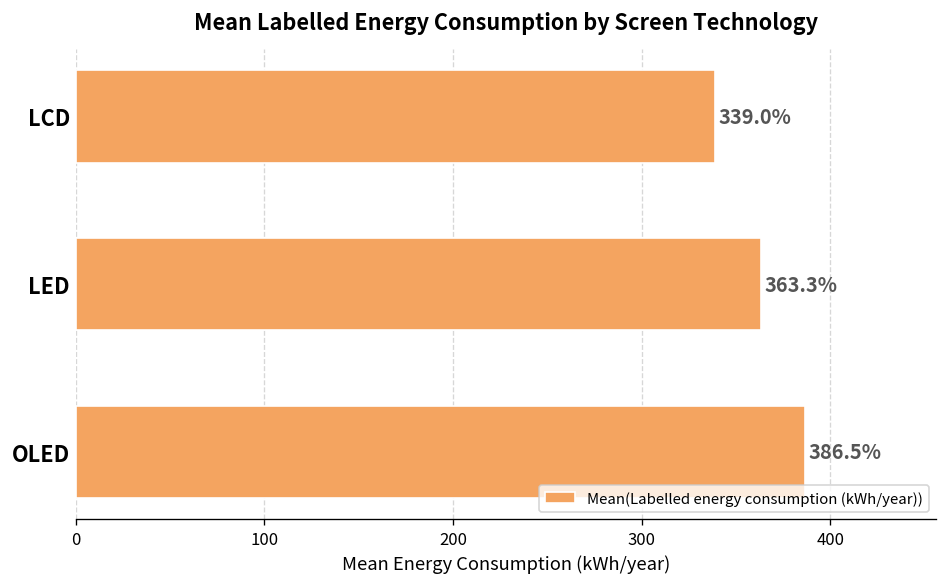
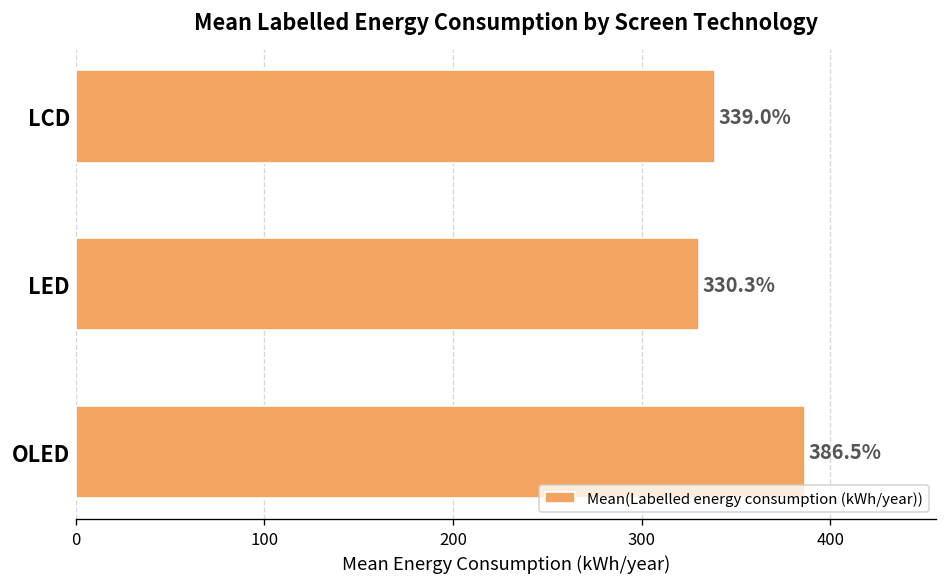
  {
    "LCD": "339.0%",
-   "LED": "363.3%",
+   "LED": "330.3%",
    "OLED": "386.5%"
  }
